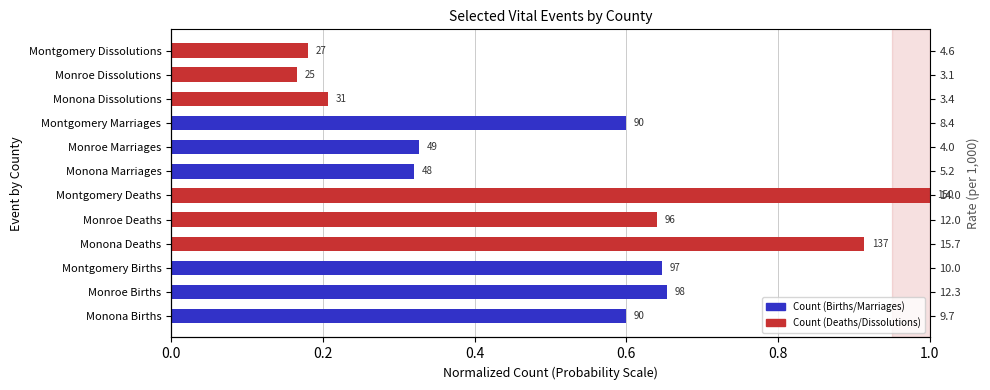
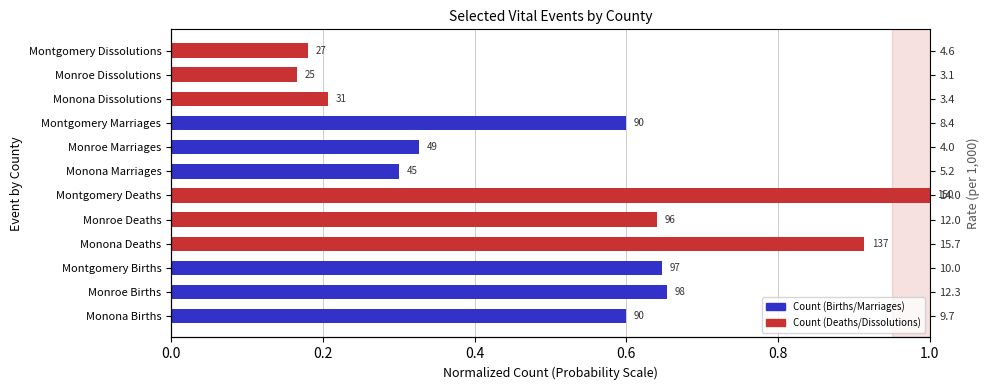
  {
-   "Monona Marriages": 48
+   "Monona Marriages": 45
  }
